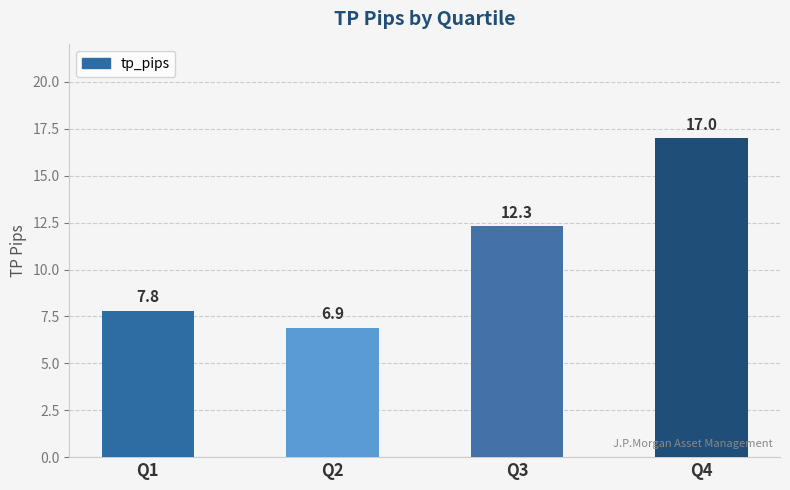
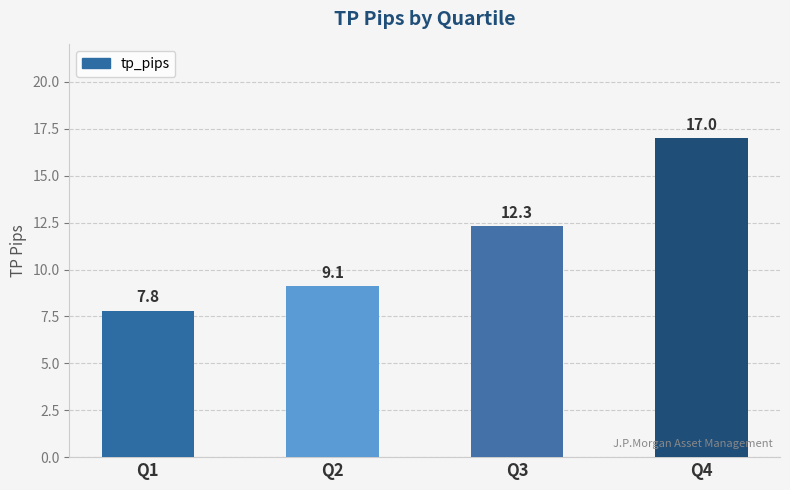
  {
    "Q1": 7.8,
-   "Q2": 6.9,
+   "Q2": 9.1,
    "Q3": 12.3,
    "Q4": 17.0
  }
